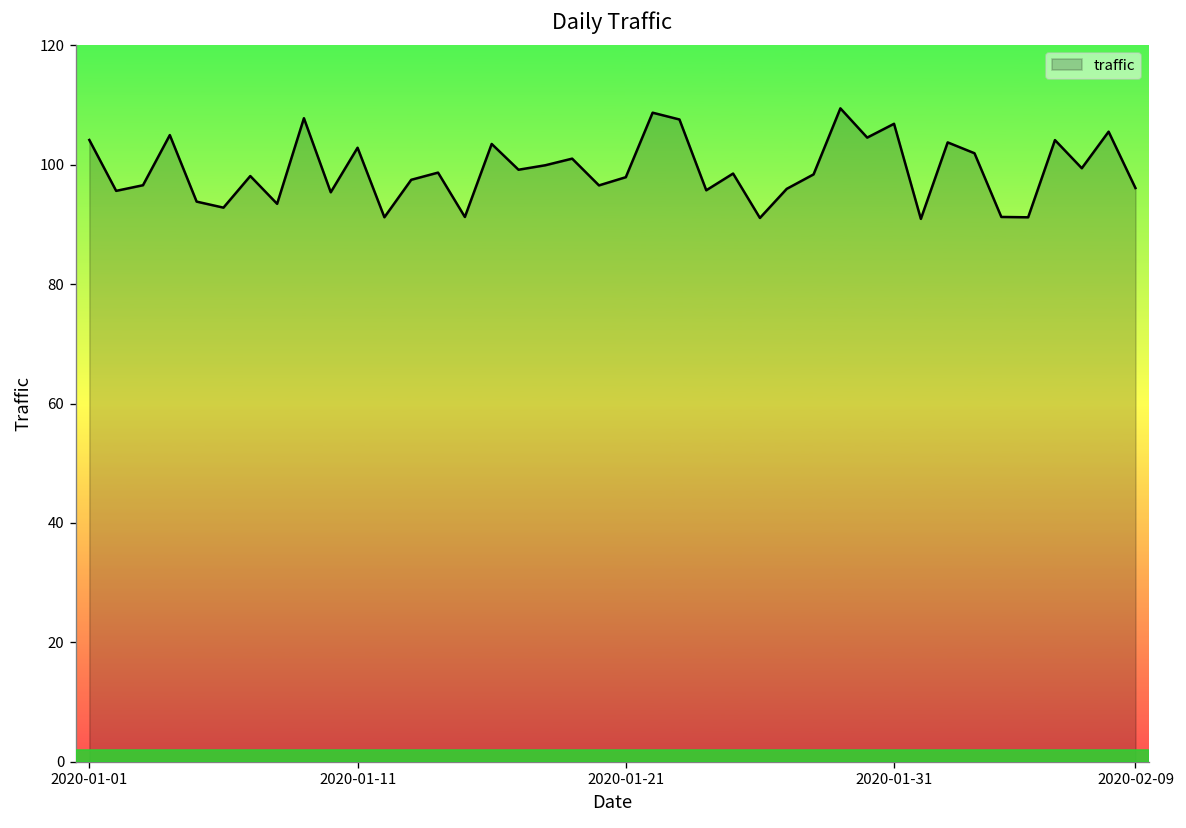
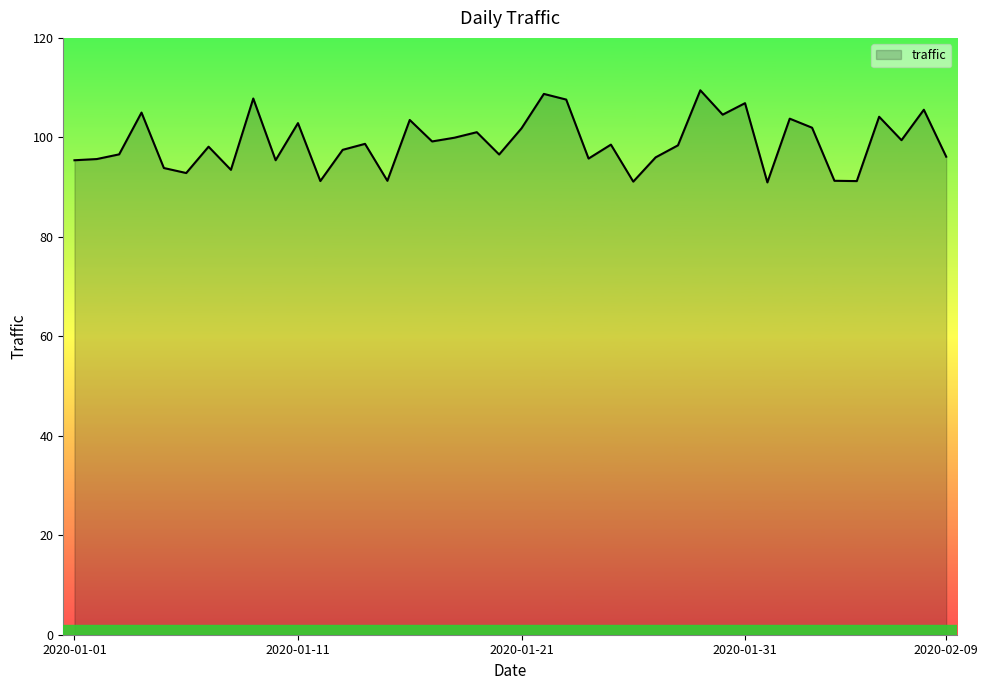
  {
-   "2020-01-01": 104,
+   "2020-01-01": 95,
    "2020-01-11": 103,
-   "2020-01-21": 98,
+   "2020-01-21": 102,
    "2020-01-31": 107,
    "2020-02-09": 96
  }
